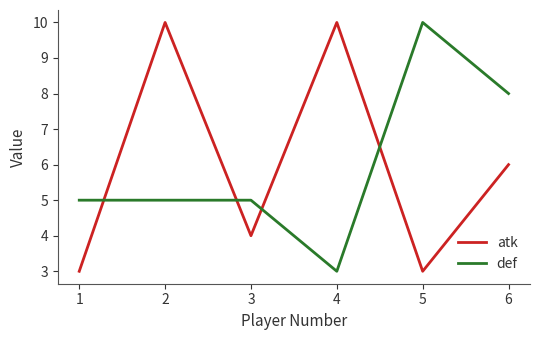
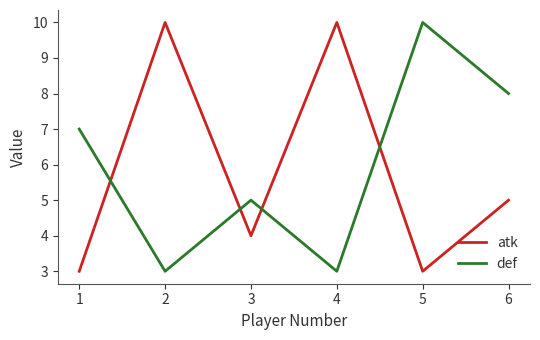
  {
    "atk": {
      "1": 3,
      "2": 10,
      "3": 4,
      "4": 10,
      "5": 3,
-     "6": 6
+     "6": 5
    },
    "def": {
-     "1": 5,
-     "2": 5,
+     "1": 7,
+     "2": 3,
      "3": 5,
      "4": 3,
      "5": 10,
      "6": 8
    }
  }
